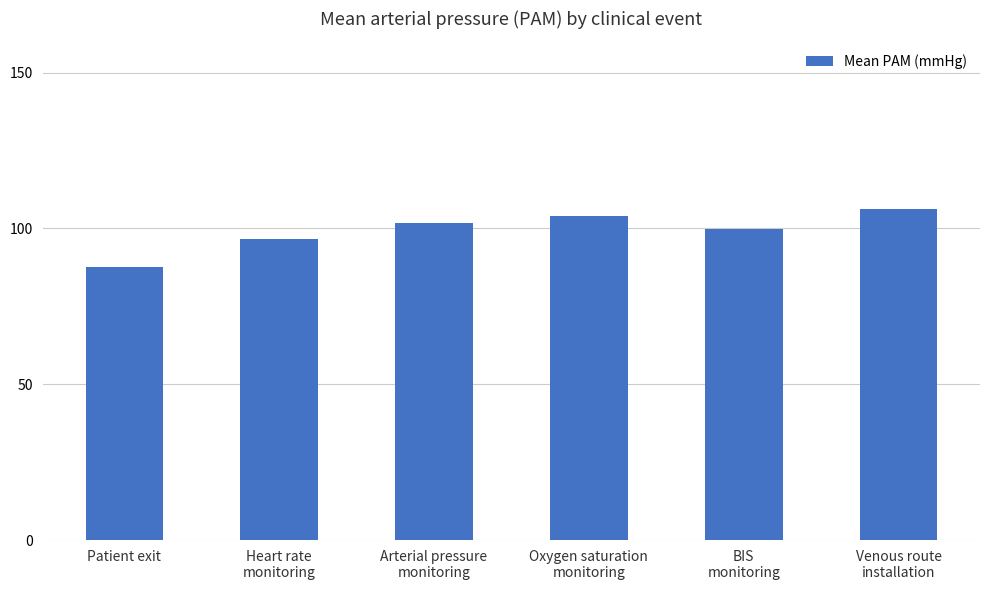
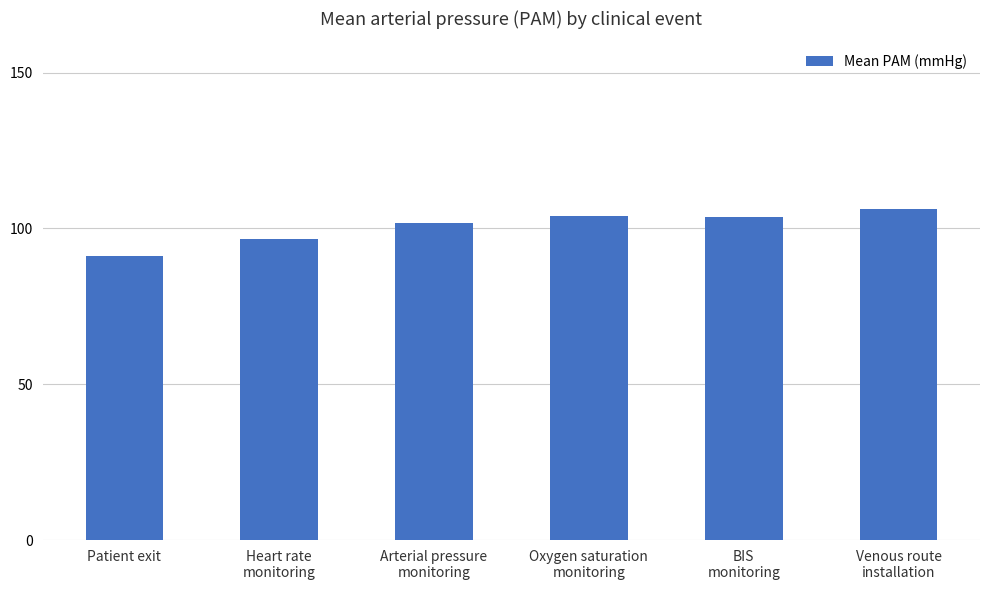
  {
-   "Patient exit": 88,
+   "Patient exit": 91,
    "Heart rate monitoring": 97,
    "Arterial pressure monitoring": 102,
    "Oxygen saturation monitoring": 104,
-   "BIS monitoring": 100,
+   "BIS monitoring": 104,
    "Venous route installation": 106
  }
